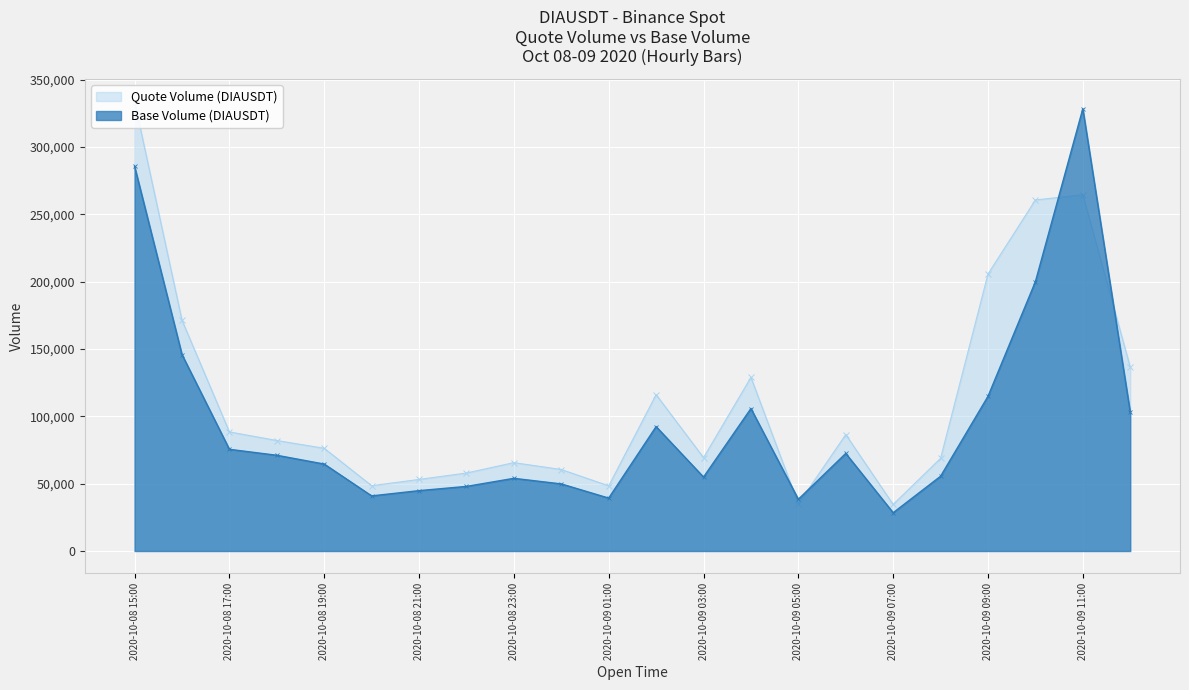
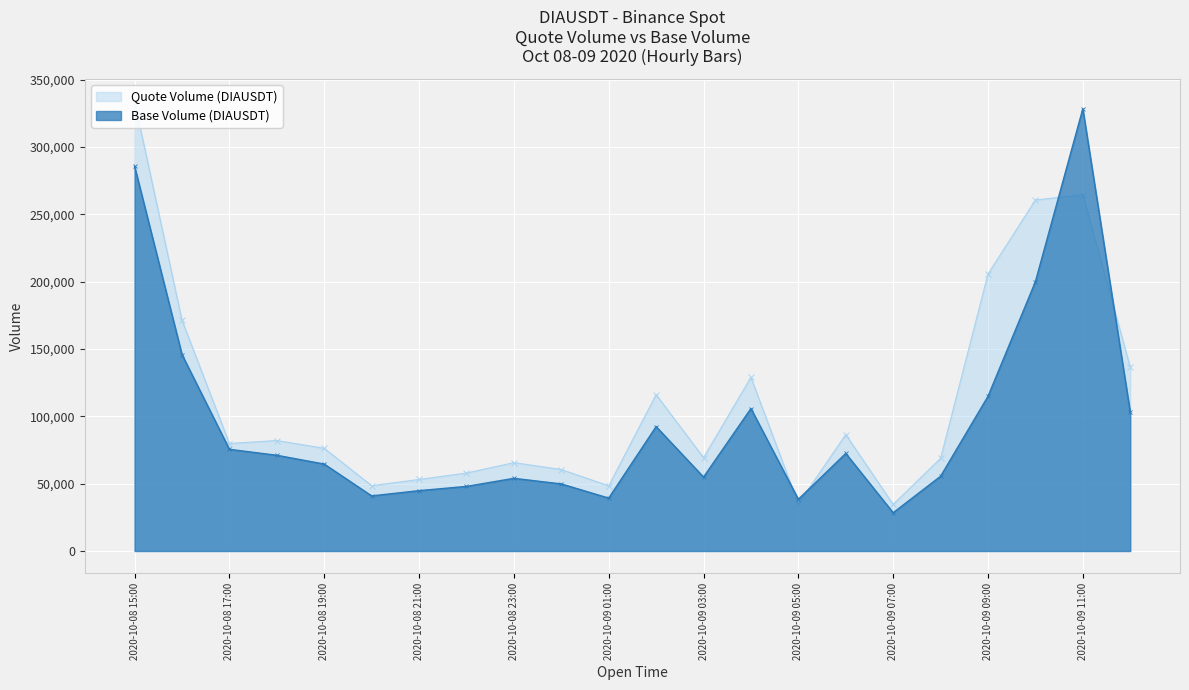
  {
    "Quote Volume (DIAUSDT)": {
-     "2020-10-08 17:00": "88,000",
+     "2020-10-08 17:00": "80,000",
      "2020-10-08 19:00": "76,000",
      "2020-10-08 21:00": "53,000",
      "2020-10-08 23:00": "66,000",
      "2020-10-09 01:00": "48,000",
      "2020-10-09 03:00": "69,000",
      "2020-10-09 05:00": "35,000",
      "2020-10-09 07:00": "35,000",
      "2020-10-09 09:00": "206,000",
      "2020-10-09 11:00": "265,000"
    },
    "Base Volume (DIAUSDT)": {
      "2020-10-08 15:00": "286,000",
      "2020-10-08 17:00": "76,000",
      "2020-10-08 19:00": "65,000",
      "2020-10-08 21:00": "45,000",
      "2020-10-08 23:00": "54,000",
      "2020-10-09 01:00": "39,000",
      "2020-10-09 03:00": "55,000",
      "2020-10-09 05:00": "38,000",
      "2020-10-09 07:00": "28,000",
      "2020-10-09 09:00": "115,000",
      "2020-10-09 11:00": "328,000"
    }
  }
